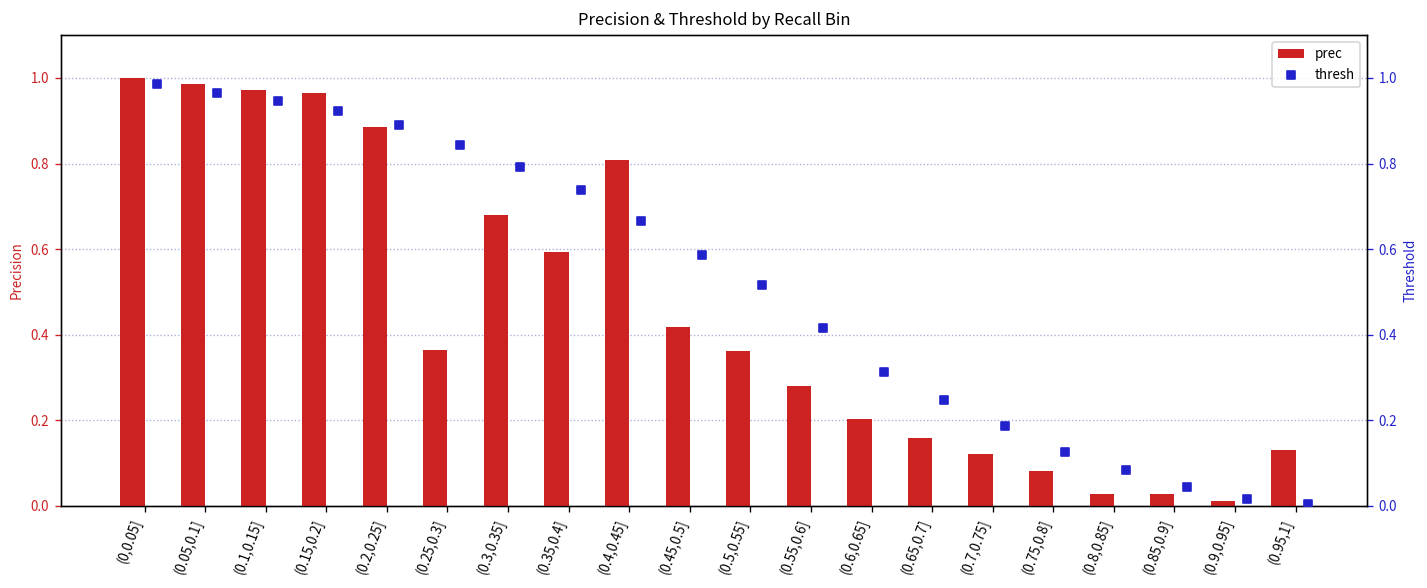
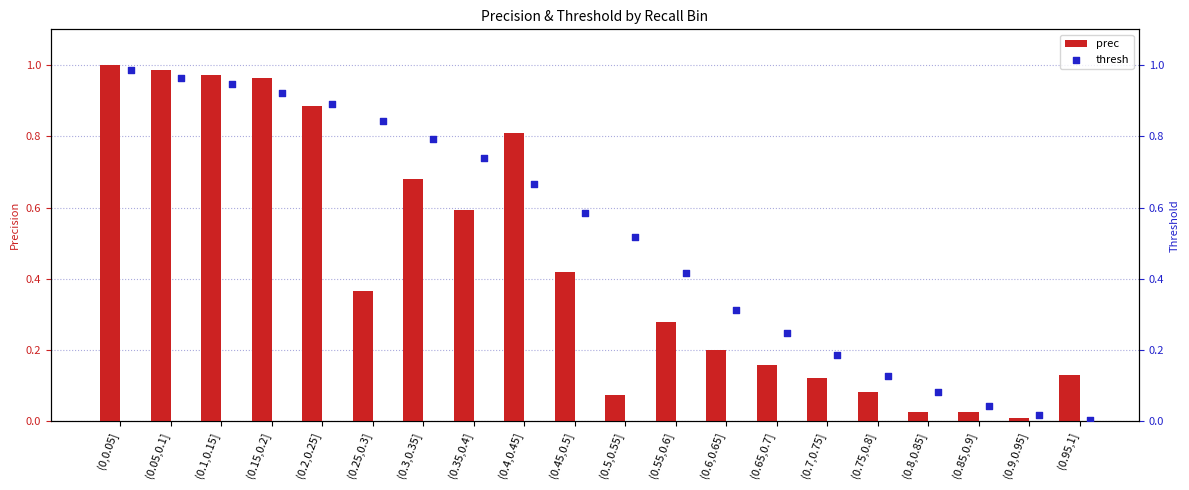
  {
    "prec": {
      "(0,0.05]": 1.00,
      "(0.05,0.1]": 0.99,
      "(0.1,0.15]": 0.97,
      "(0.15,0.2]": 0.96,
      "(0.2,0.25]": 0.88,
      "(0.25,0.3]": 0.36,
      "(0.3,0.35]": 0.68,
      "(0.35,0.4]": 0.59,
      "(0.4,0.45]": 0.81,
      "(0.45,0.5]": 0.42,
-     "(0.5,0.55]": 0.36,
+     "(0.5,0.55]": 0.07,
      "(0.55,0.6]": 0.28,
      "(0.6,0.65]": 0.20,
      "(0.65,0.7]": 0.16,
      "(0.7,0.75]": 0.12,
      "(0.75,0.8]": 0.08,
      "(0.8,0.85]": 0.03,
      "(0.85,0.9]": 0.03,
      "(0.9,0.95]": 0.01,
      "(0.95,1]": 0.13
    }
  }
